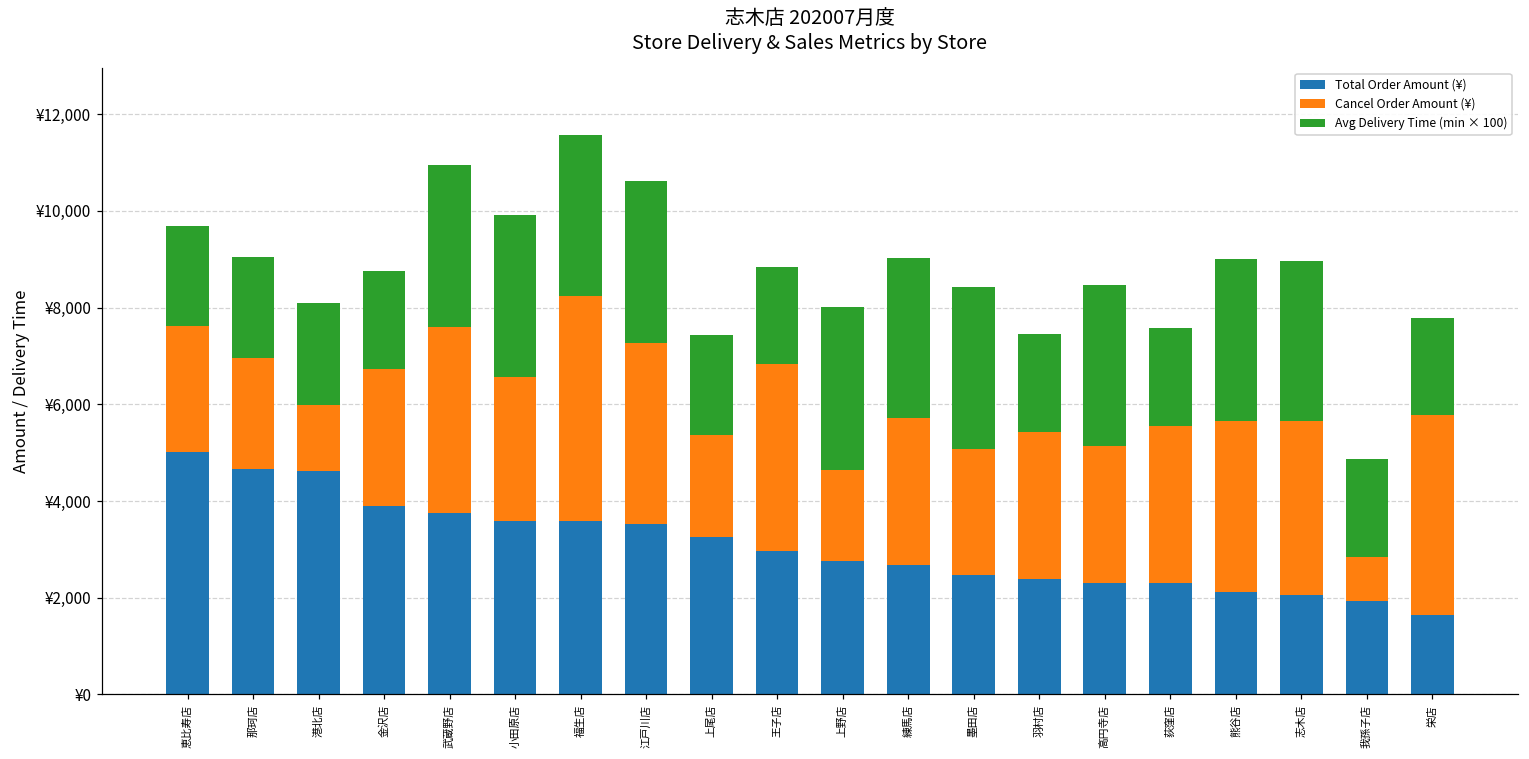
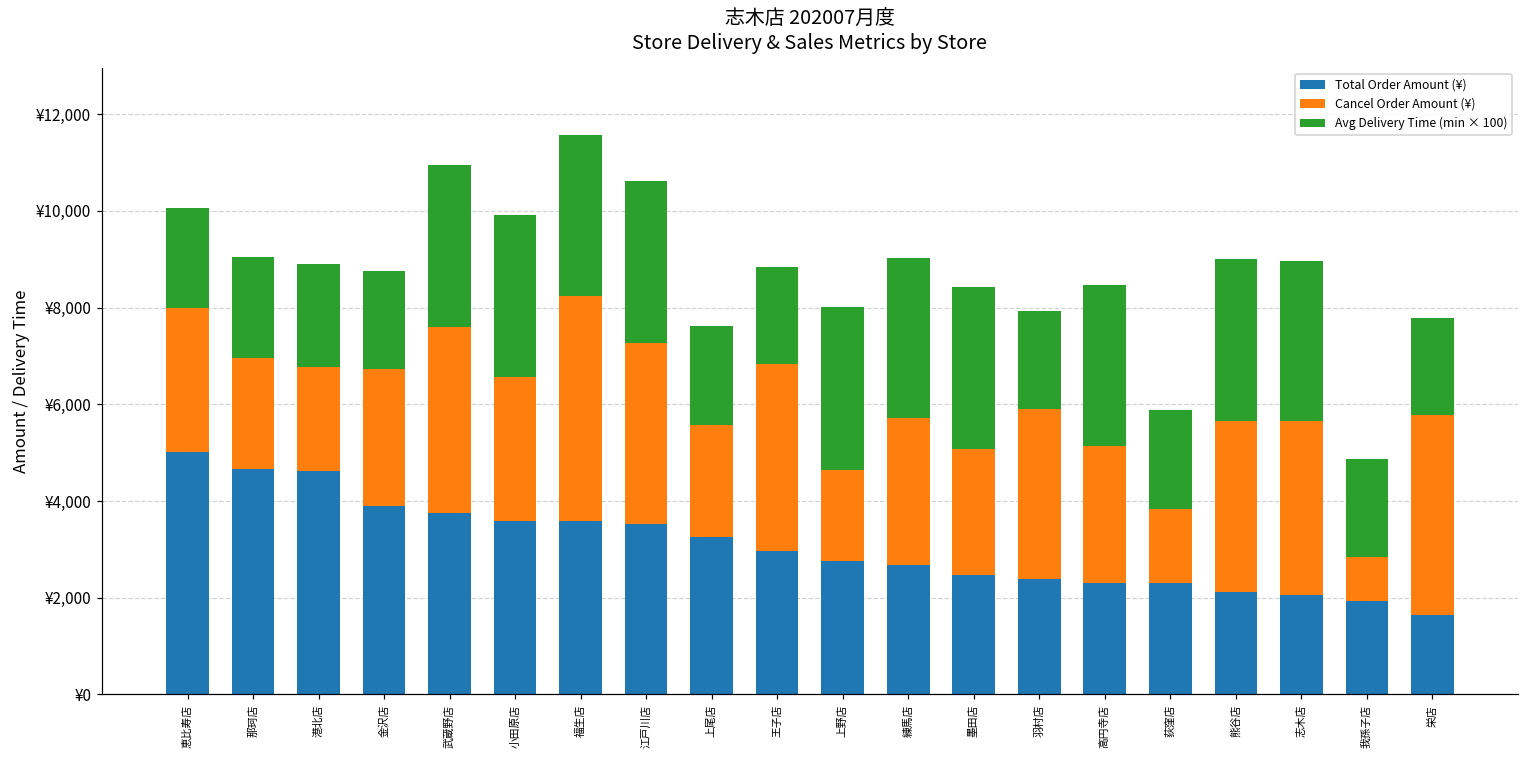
  {
    "Total Order Amount (¥)": {
      "恵比寿店": "¥5,000",
      "那珂店": "¥4,700",
      "港北店": "¥4,600",
      "金沢店": "¥3,900",
      "武蔵野店": "¥3,700",
      "小田原店": "¥3,600",
      "福生店": "¥3,600",
      "江戸川店": "¥3,500",
      "上尾店": "¥3,300",
      "王子店": "¥3,000",
      "上野店": "¥2,800",
      "練馬店": "¥2,700",
      "墨田店": "¥2,500",
      "羽村店": "¥2,400",
      "高円寺店": "¥2,300",
      "荻窪店": "¥2,300",
      "熊谷店": "¥2,100",
      "志木店": "¥2,100",
      "我孫子店": "¥1,900",
      "栄店": "¥1,600"
    },
    "Cancel Order Amount (¥)": {
-     "恵比寿店": "¥2,600",
+     "恵比寿店": "¥3,000",
      "那珂店": "¥2,300",
-     "港北店": "¥1,400",
+     "港北店": "¥2,200",
      "金沢店": "¥2,800",
      "武蔵野店": "¥3,900",
      "小田原店": "¥3,000",
      "福生店": "¥4,700",
      "江戸川店": "¥3,700",
-     "上尾店": "¥2,100",
+     "上尾店": "¥2,300",
      "王子店": "¥3,900",
      "上野店": "¥1,900",
      "練馬店": "¥3,000",
      "墨田店": "¥2,600",
-     "羽村店": "¥3,000",
+     "羽村店": "¥3,500",
      "高円寺店": "¥2,800",
-     "荻窪店": "¥3,200",
+     "荻窪店": "¥1,500",
      "熊谷店": "¥3,500",
      "志木店": "¥3,600",
      "我孫子店": "¥900",
      "栄店": "¥4,100"
    },
    "Avg Delivery Time (min × 100)": {
      "恵比寿店": "¥2,100",
      "那珂店": "¥2,100",
      "港北店": "¥2,100",
      "金沢店": "¥2,000",
      "武蔵野店": "¥3,300",
      "小田原店": "¥3,400",
      "福生店": "¥3,300",
      "江戸川店": "¥3,400",
      "上尾店": "¥2,100",
      "王子店": "¥2,000",
      "上野店": "¥3,400",
      "練馬店": "¥3,300",
      "墨田店": "¥3,400",
      "羽村店": "¥2,000",
      "高円寺店": "¥3,300",
      "荻窪店": "¥2,000",
      "熊谷店": "¥3,400",
      "志木店": "¥3,300",
      "我孫子店": "¥2,000",
      "栄店": "¥2,000"
    }
  }
